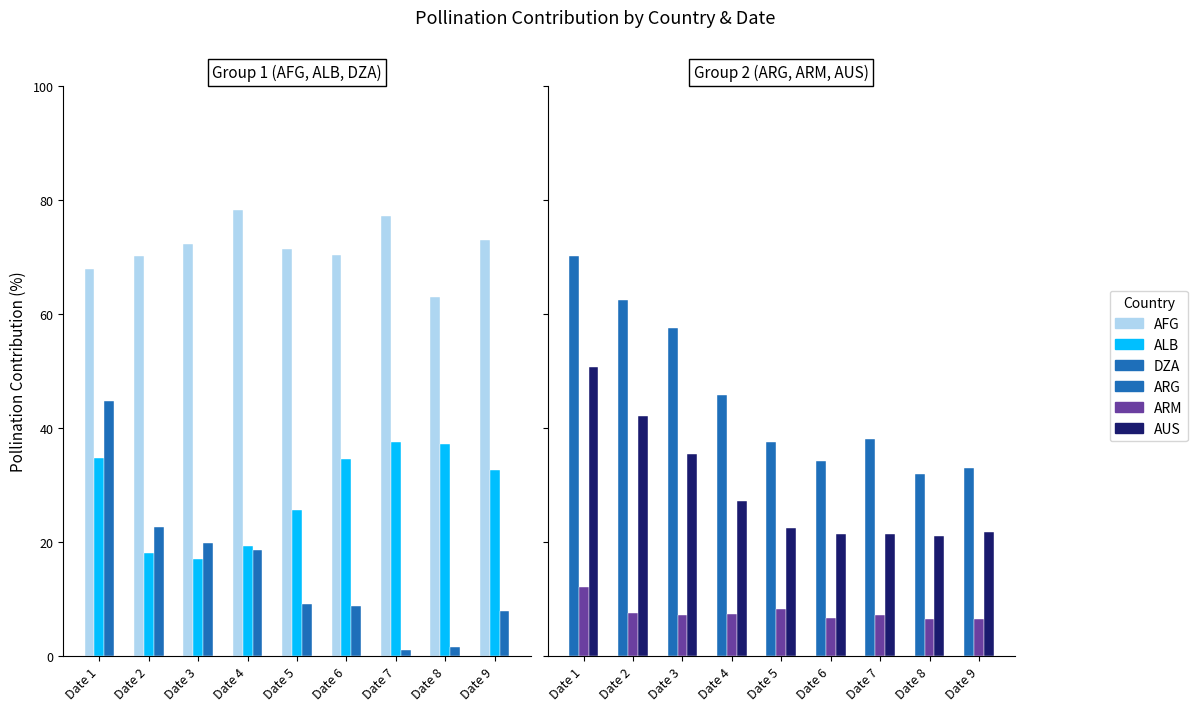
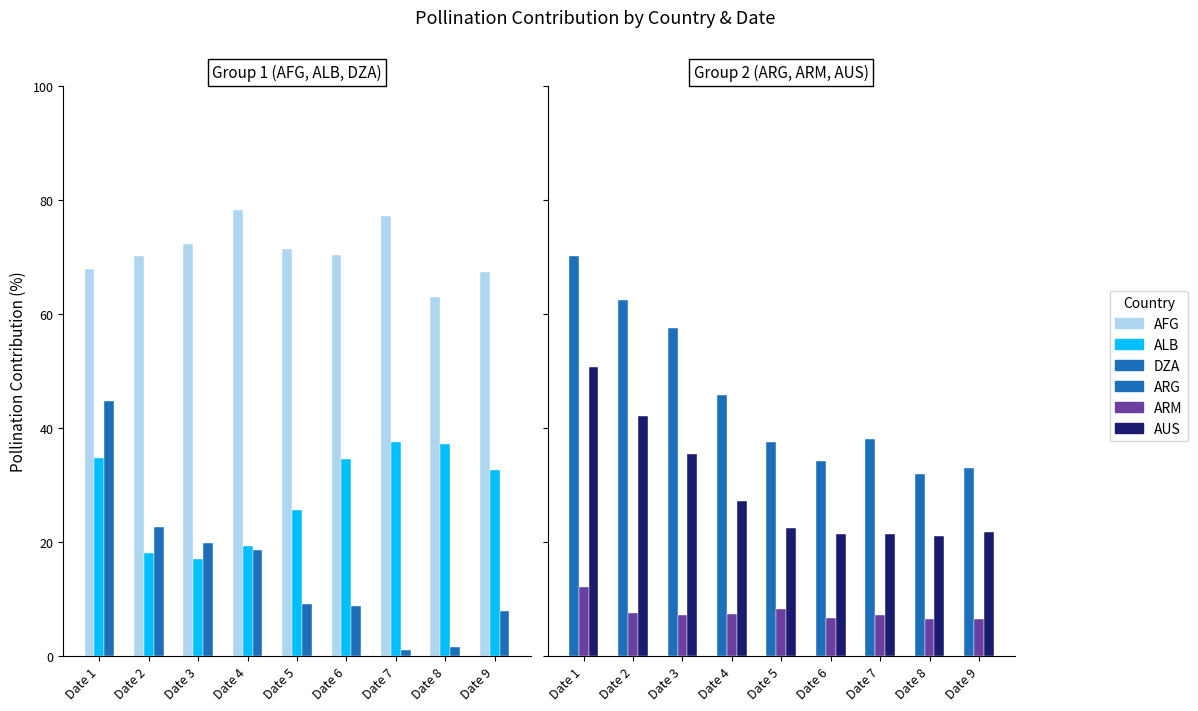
  {
    "Group 1 (AFG, ALB, DZA)": {
      "AFG": {
        "Date 1": 68,
        "Date 2": 70,
        "Date 3": 72,
        "Date 4": 78,
        "Date 5": 71,
        "Date 6": 70,
        "Date 7": 77,
        "Date 8": 63,
-       "Date 9": 73
+       "Date 9": 67
      },
      "ALB": {
        "Date 1": 35,
        "Date 2": 18,
        "Date 3": 17,
        "Date 4": 19,
        "Date 5": 26,
        "Date 6": 34,
        "Date 7": 37,
        "Date 8": 37,
        "Date 9": 33
      },
      "DZA": {
        "Date 1": 45,
        "Date 2": 23,
        "Date 3": 20,
        "Date 4": 19,
        "Date 5": 9,
        "Date 6": 9,
        "Date 7": 1,
        "Date 8": 2,
        "Date 9": 8
      }
    }
  }
